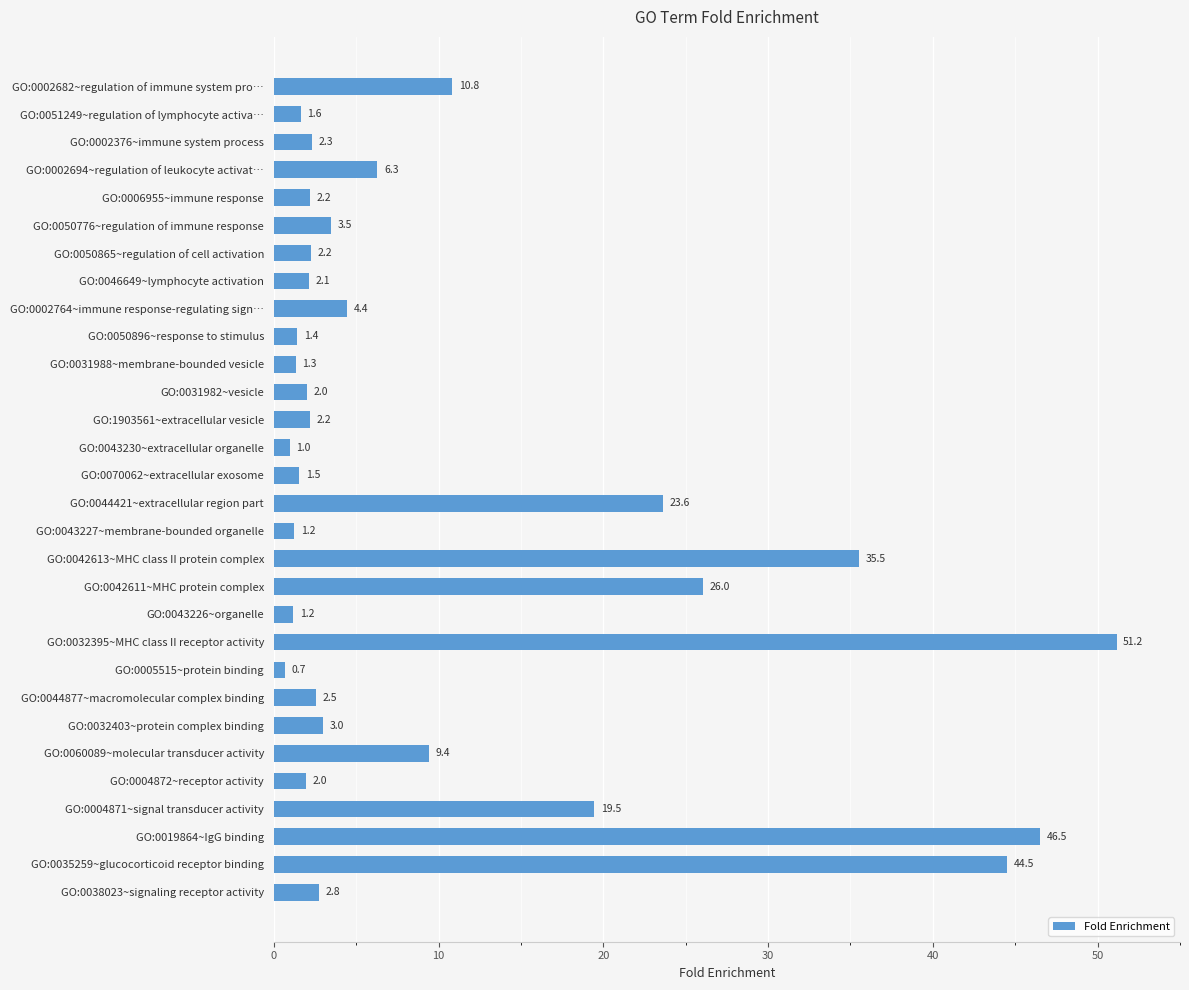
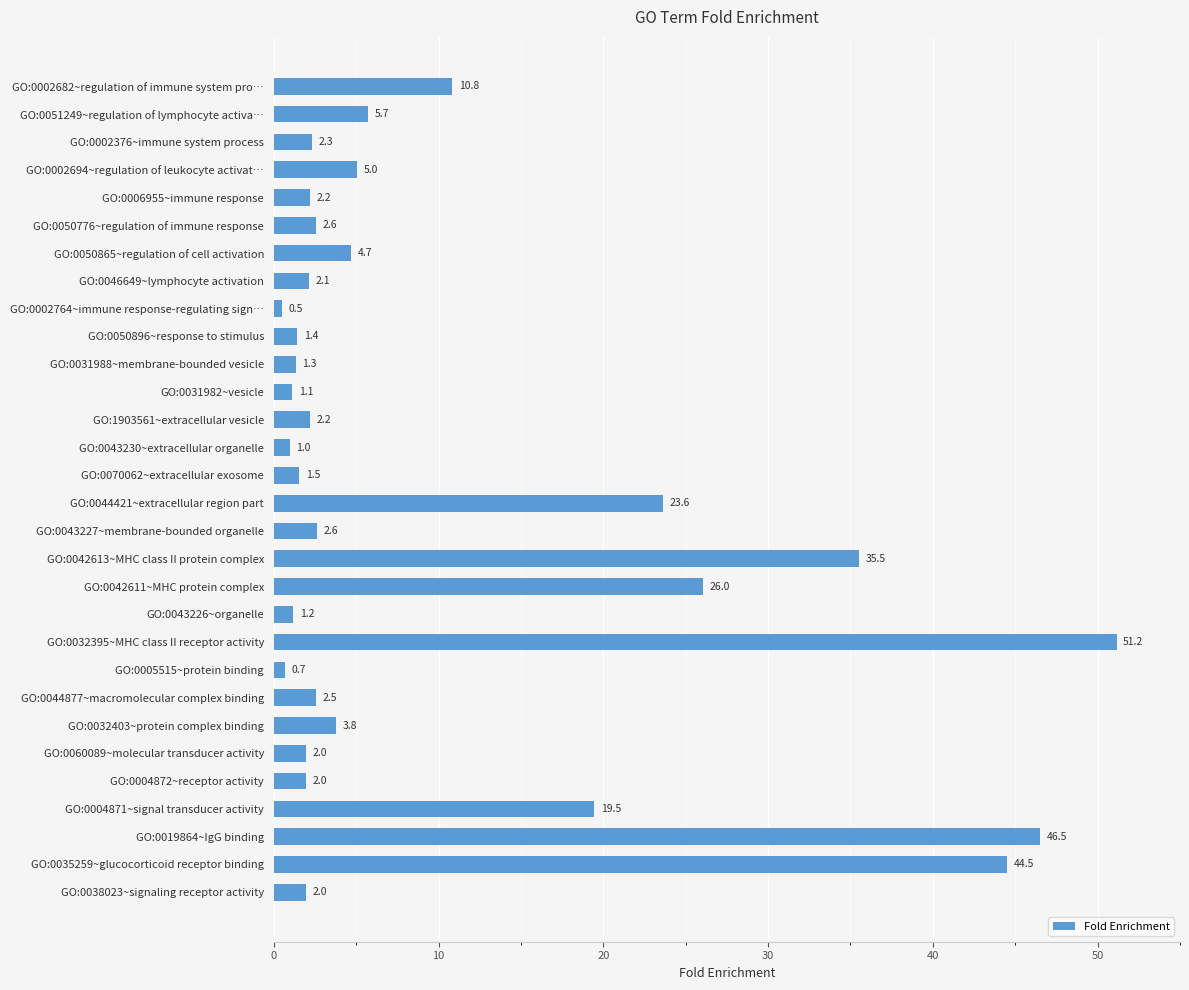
  {
    "GO:0002682~regulation of immune system pro…": 10.8,
-   "GO:0051249~regulation of lymphocyte activa…": 1.6,
+   "GO:0051249~regulation of lymphocyte activa…": 5.7,
    "GO:0002376~immune system process": 2.3,
-   "GO:0002694~regulation of leukocyte activat…": 6.3,
+   "GO:0002694~regulation of leukocyte activat…": 5.0,
    "GO:0006955~immune response": 2.2,
-   "GO:0050776~regulation of immune response": 3.5,
-   "GO:0050865~regulation of cell activation": 2.2,
+   "GO:0050776~regulation of immune response": 2.6,
+   "GO:0050865~regulation of cell activation": 4.7,
    "GO:0046649~lymphocyte activation": 2.1,
-   "GO:0002764~immune response-regulating sign…": 4.4,
+   "GO:0002764~immune response-regulating sign…": 0.5,
    "GO:0050896~response to stimulus": 1.4,
    "GO:0031988~membrane-bounded vesicle": 1.3,
-   "GO:0031982~vesicle": 2.0,
+   "GO:0031982~vesicle": 1.1,
    "GO:1903561~extracellular vesicle": 2.2,
    "GO:0043230~extracellular organelle": 1.0,
    "GO:0070062~extracellular exosome": 1.5,
    "GO:0044421~extracellular region part": 23.6,
-   "GO:0043227~membrane-bounded organelle": 1.2,
+   "GO:0043227~membrane-bounded organelle": 2.6,
    "GO:0042613~MHC class II protein complex": 35.5,
    "GO:0042611~MHC protein complex": 26.0,
    "GO:0043226~organelle": 1.2,
    "GO:0032395~MHC class II receptor activity": 51.2,
    "GO:0005515~protein binding": 0.7,
    "GO:0044877~macromolecular complex binding": 2.5,
-   "GO:0032403~protein complex binding": 3.0,
-   "GO:0060089~molecular transducer activity": 9.4,
+   "GO:0032403~protein complex binding": 3.8,
+   "GO:0060089~molecular transducer activity": 2.0,
    "GO:0004872~receptor activity": 2.0,
    "GO:0004871~signal transducer activity": 19.5,
    "GO:0019864~IgG binding": 46.5,
    "GO:0035259~glucocorticoid receptor binding": 44.5,
-   "GO:0038023~signaling receptor activity": 2.8
+   "GO:0038023~signaling receptor activity": 2.0
  }
